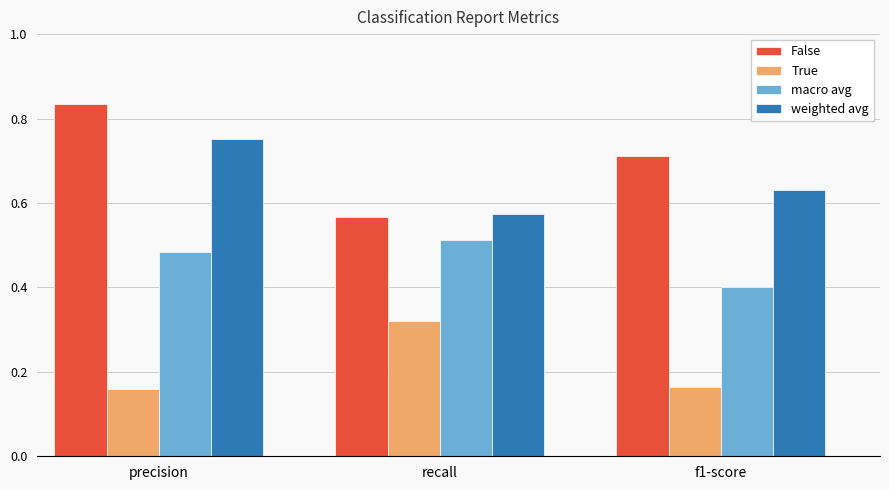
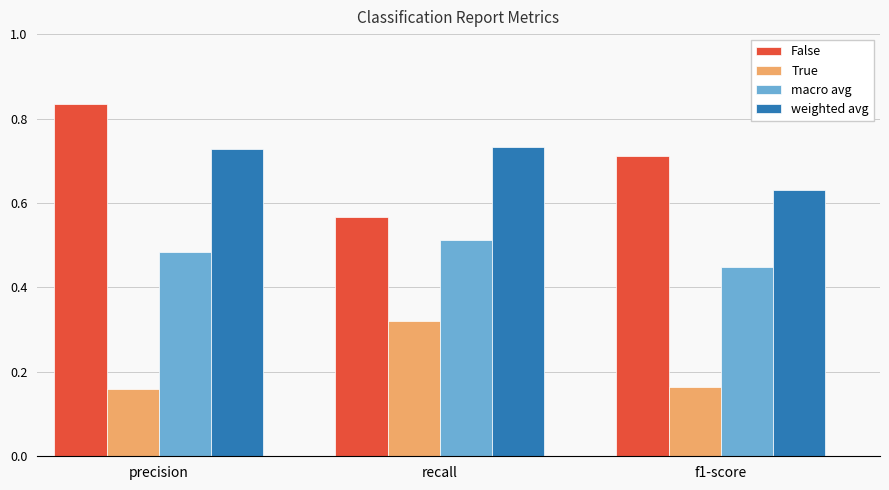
  {
    "False": {
      "precision": 0.83,
      "recall": 0.57,
      "f1-score": 0.71
    },
    "True": {
      "precision": 0.16,
      "recall": 0.32,
      "f1-score": 0.16
    },
    "macro avg": {
      "precision": 0.48,
      "recall": 0.51,
-     "f1-score": 0.40
+     "f1-score": 0.45
    },
    "weighted avg": {
-     "precision": 0.75,
-     "recall": 0.57,
+     "precision": 0.73,
+     "recall": 0.73,
      "f1-score": 0.63
    }
  }
